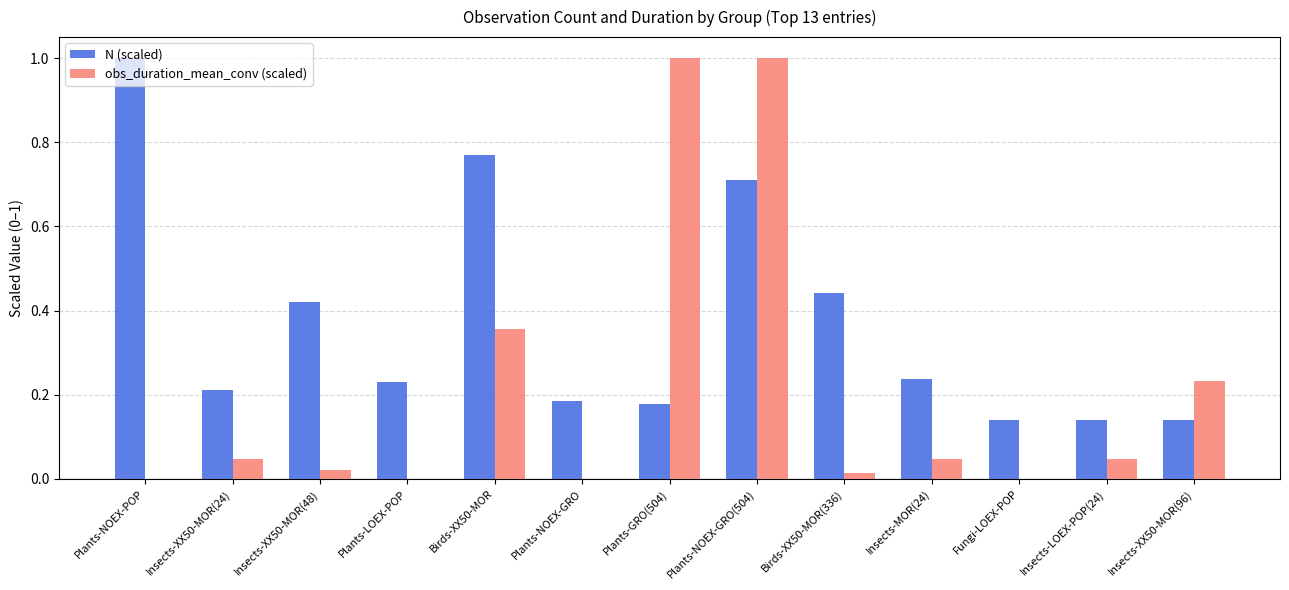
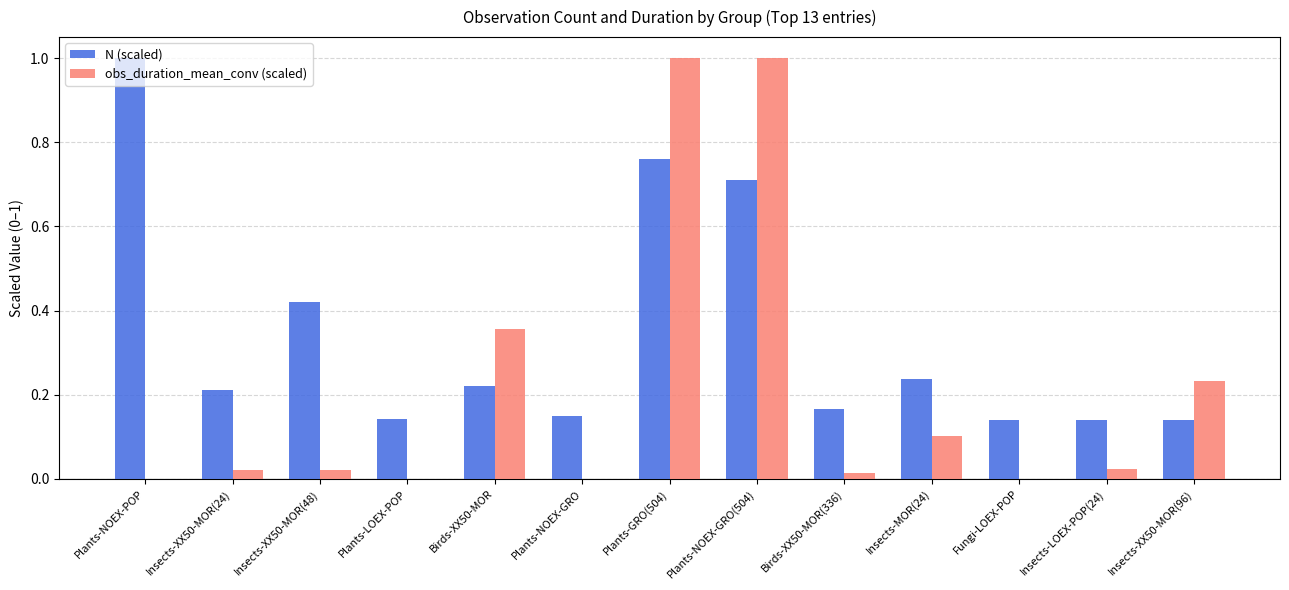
  {
    "N (scaled)": {
      "Insects-XX50-MOR(24)": 0.21,
      "Insects-XX50-MOR(48)": 0.42,
-     "Plants-LOEX-POP": 0.23,
-     "Birds-XX50-MOR": 0.77,
-     "Plants-NOEX-GRO": 0.18,
-     "Plants-GRO(504)": 0.18,
+     "Plants-LOEX-POP": 0.14,
+     "Birds-XX50-MOR": 0.22,
+     "Plants-NOEX-GRO": 0.15,
+     "Plants-GRO(504)": 0.76,
      "Plants-NOEX-GRO(504)": 0.71,
-     "Birds-XX50-MOR(336)": 0.44,
+     "Birds-XX50-MOR(336)": 0.17,
      "Insects-MOR(24)": 0.24,
      "Fungi-LOEX-POP": 0.14,
      "Insects-LOEX-POP(24)": 0.14,
      "Insects-XX50-MOR(96)": 0.14
    },
    "obs_duration_mean_conv (scaled)": {
      "Plants-NOEX-POP": 0.00,
-     "Insects-XX50-MOR(24)": 0.05,
+     "Insects-XX50-MOR(24)": 0.02,
      "Insects-XX50-MOR(48)": 0.02,
      "Plants-LOEX-POP": 0.00,
      "Birds-XX50-MOR": 0.36,
      "Plants-NOEX-GRO": 0.00,
      "Plants-GRO(504)": 1.00,
      "Plants-NOEX-GRO(504)": 1.00,
      "Birds-XX50-MOR(336)": 0.01,
-     "Insects-MOR(24)": 0.05,
+     "Insects-MOR(24)": 0.10,
      "Fungi-LOEX-POP": 0.00,
-     "Insects-LOEX-POP(24)": 0.05,
+     "Insects-LOEX-POP(24)": 0.02,
      "Insects-XX50-MOR(96)": 0.23
    }
  }
